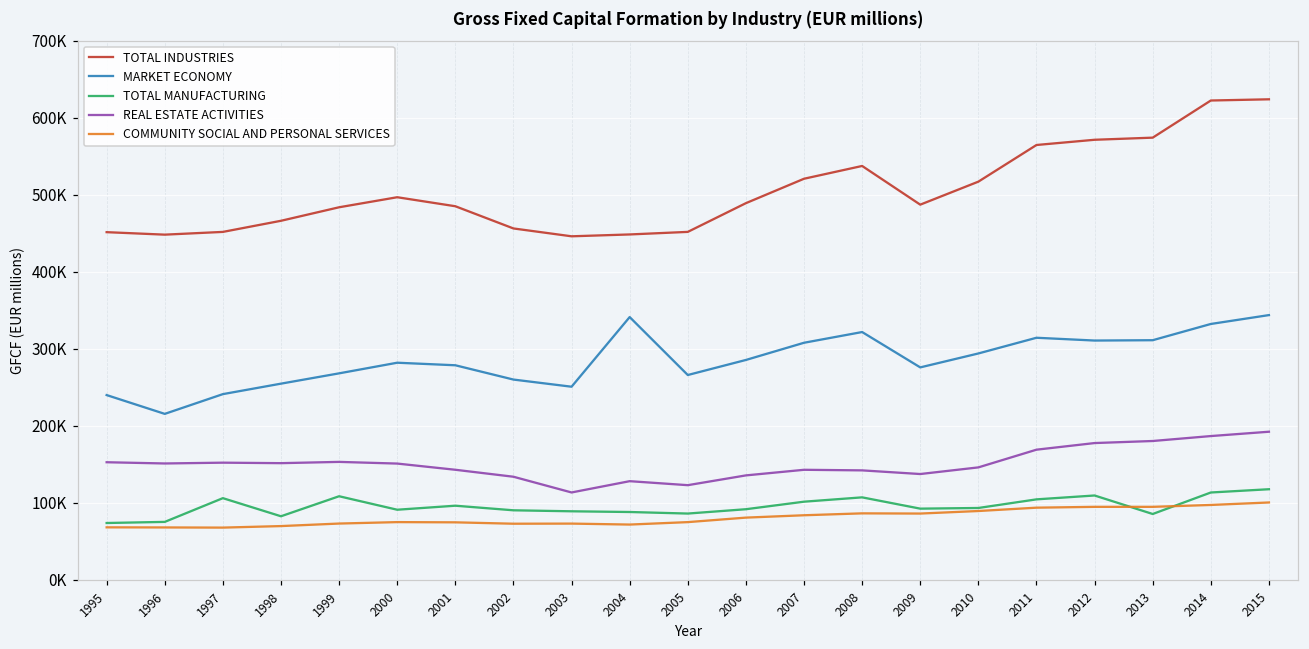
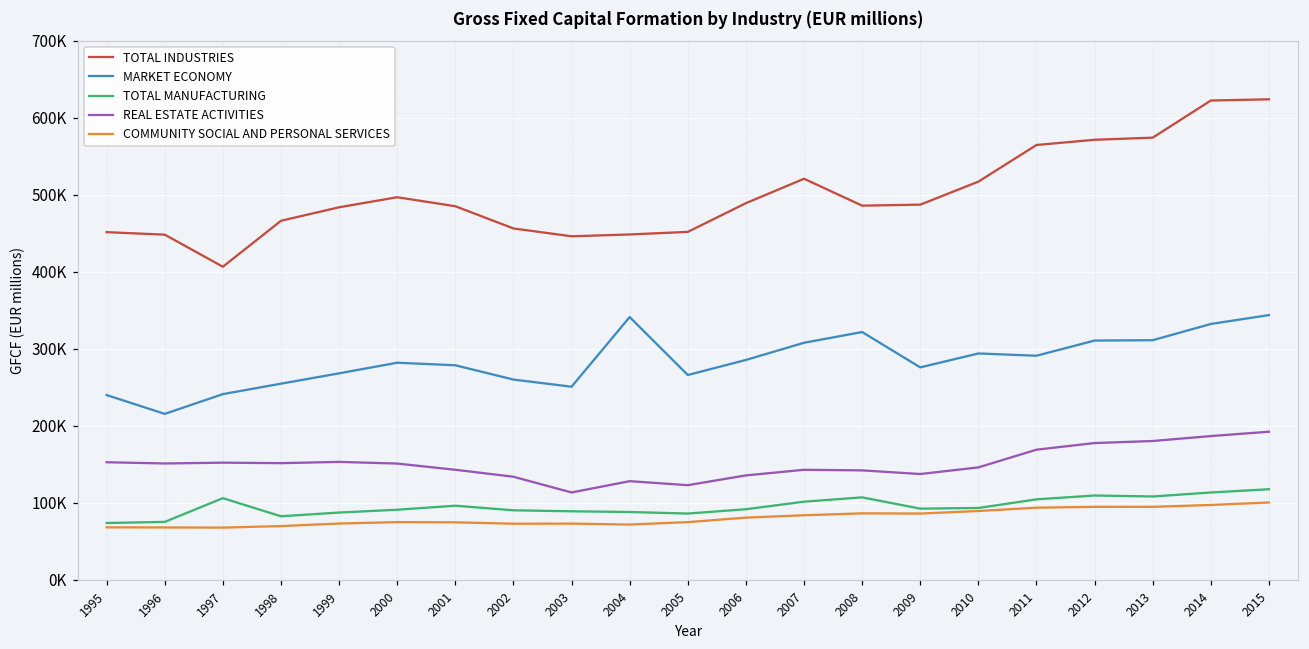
  {
    "TOTAL INDUSTRIES": {
      "1995": 450000,
      "1996": 450000,
-     "1997": 450000,
+     "1997": 410000,
      "1998": 470000,
      "1999": 480000,
      "2000": 500000,
      "2001": 480000,
      "2002": 460000,
      "2003": 450000,
      "2004": 450000,
      "2005": 450000,
      "2006": 490000,
      "2007": 520000,
-     "2008": 540000,
+     "2008": 490000,
      "2009": 490000,
      "2010": 520000,
      "2011": 560000,
      "2012": 570000,
      "2013": 570000,
      "2014": 620000,
      "2015": 620000
    },
    "MARKET ECONOMY": {
      "1995": 240000,
      "1996": 220000,
      "1997": 240000,
      "1998": 250000,
      "1999": 270000,
      "2000": 280000,
      "2001": 280000,
      "2002": 260000,
      "2003": 250000,
      "2004": 340000,
      "2005": 270000,
      "2006": 290000,
      "2007": 310000,
      "2008": 320000,
      "2009": 280000,
      "2010": 290000,
-     "2011": 310000,
+     "2011": 290000,
      "2012": 310000,
      "2013": 310000,
      "2014": 330000,
      "2015": 340000
    },
    "TOTAL MANUFACTURING": {
      "1995": 70000,
      "1996": 80000,
      "1997": 110000,
      "1998": 80000,
-     "1999": 110000,
+     "1999": 90000,
      "2000": 90000,
      "2001": 100000,
      "2002": 90000,
      "2003": 90000,
      "2004": 90000,
      "2005": 90000,
      "2006": 90000,
      "2007": 100000,
      "2008": 110000,
      "2009": 90000,
      "2010": 90000,
      "2011": 100000,
      "2012": 110000,
-     "2013": 90000,
+     "2013": 110000,
      "2014": 110000,
      "2015": 120000
    },
    "REAL ESTATE ACTIVITIES": {
      "1995": 150000,
      "1996": 150000,
      "1997": 150000,
      "1998": 150000,
      "1999": 150000,
      "2000": 150000,
      "2001": 140000,
      "2002": 130000,
      "2003": 110000,
      "2004": 130000,
      "2005": 120000,
      "2006": 140000,
      "2007": 140000,
      "2008": 140000,
      "2009": 140000,
      "2010": 150000,
      "2011": 170000,
      "2012": 180000,
      "2013": 180000,
      "2014": 190000,
      "2015": 190000
    },
    "COMMUNITY SOCIAL AND PERSONAL SERVICES": {
      "1995": 70000,
      "1996": 70000,
      "1997": 70000,
      "1998": 70000,
      "1999": 70000,
      "2000": 70000,
      "2001": 70000,
      "2002": 70000,
      "2003": 70000,
      "2004": 70000,
      "2005": 70000,
      "2006": 80000,
      "2007": 80000,
      "2008": 90000,
      "2009": 90000,
      "2010": 90000,
      "2011": 90000,
      "2012": 90000,
      "2013": 90000,
      "2014": 100000,
      "2015": 100000
    }
  }
